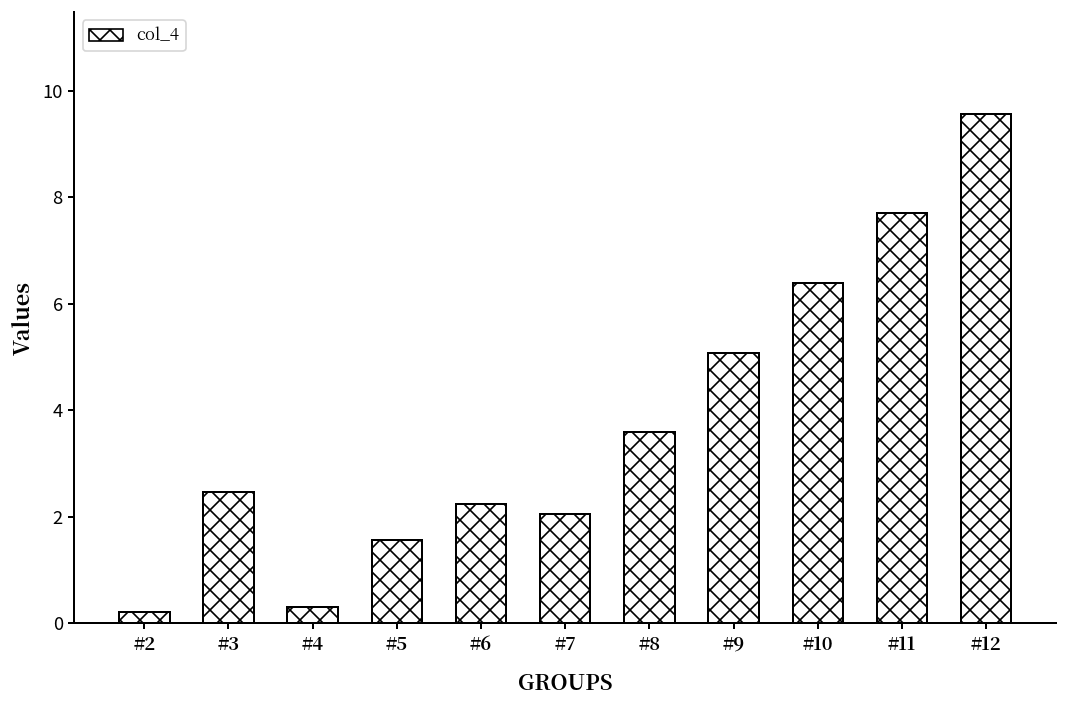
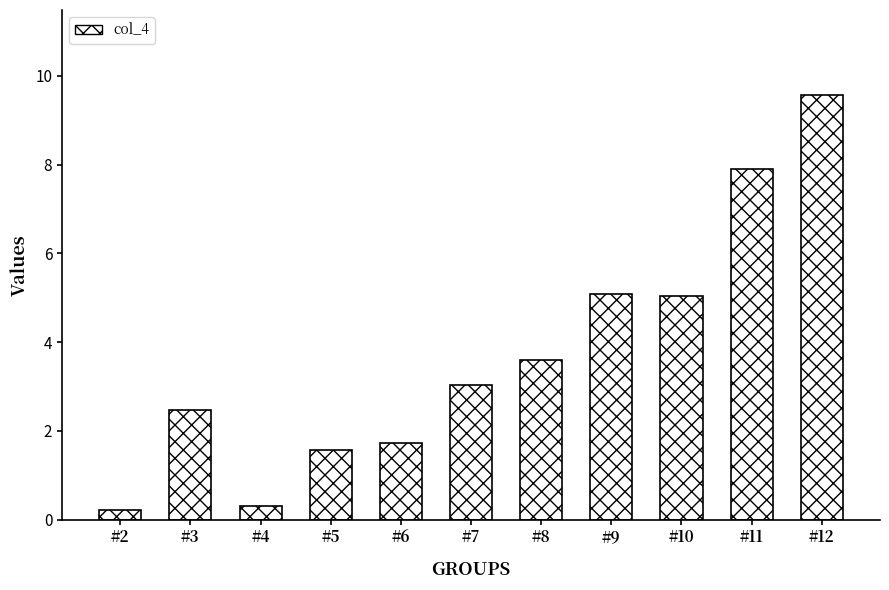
  {
    "#2": 0.2,
    "#3": 2.5,
    "#4": 0.3,
    "#5": 1.6,
-   "#6": 2.3,
-   "#7": 2.1,
+   "#6": 1.7,
+   "#7": 3.0,
    "#8": 3.6,
    "#9": 5.1,
-   "#10": 6.4,
-   "#11": 7.7,
+   "#10": 5.0,
+   "#11": 7.9,
    "#12": 9.6
  }
